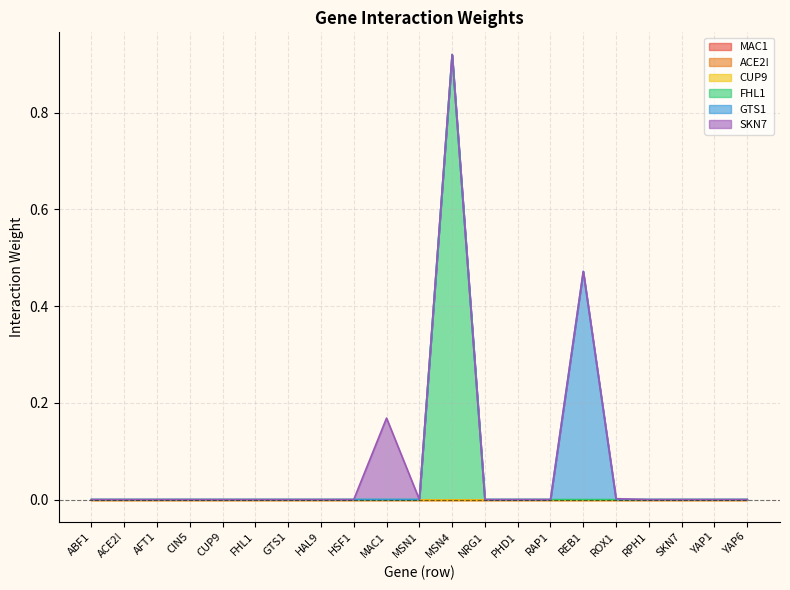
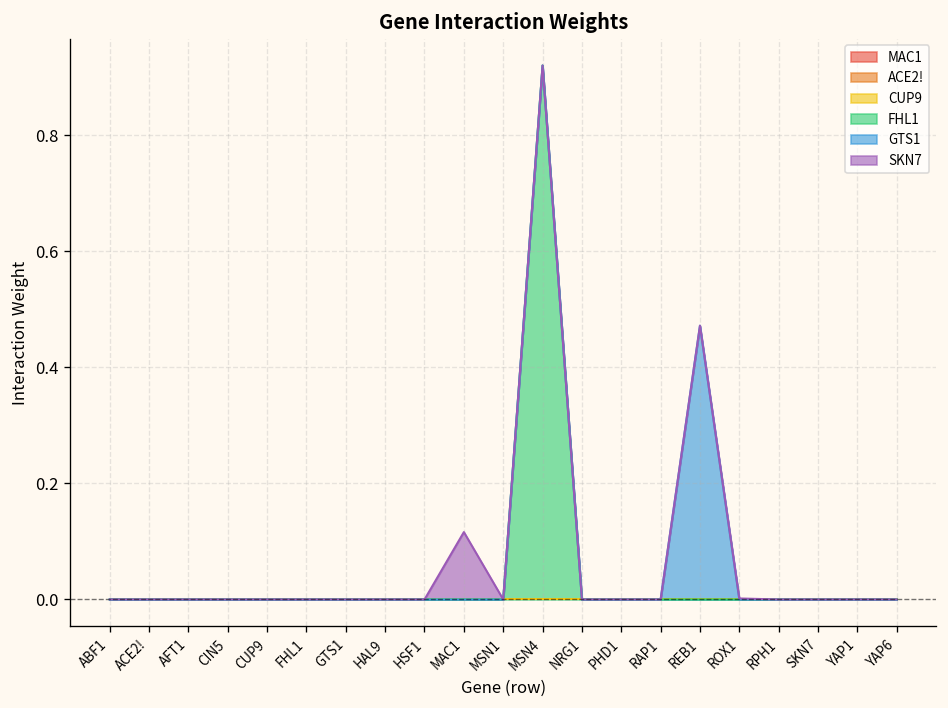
  {
    "CUP9": {
      "MSN4": 0.00
    },
    "SKN7": {
-     "MAC1": 0.17
+     "MAC1": 0.12
    }
  }
